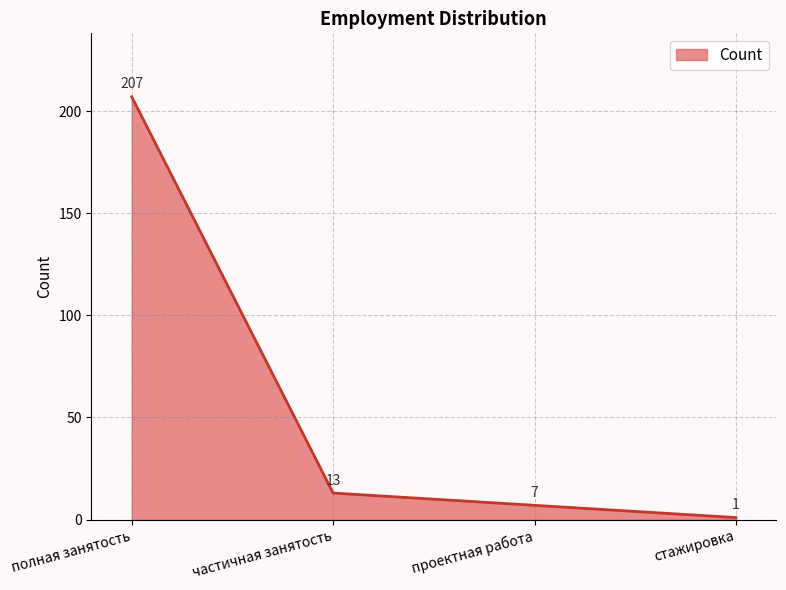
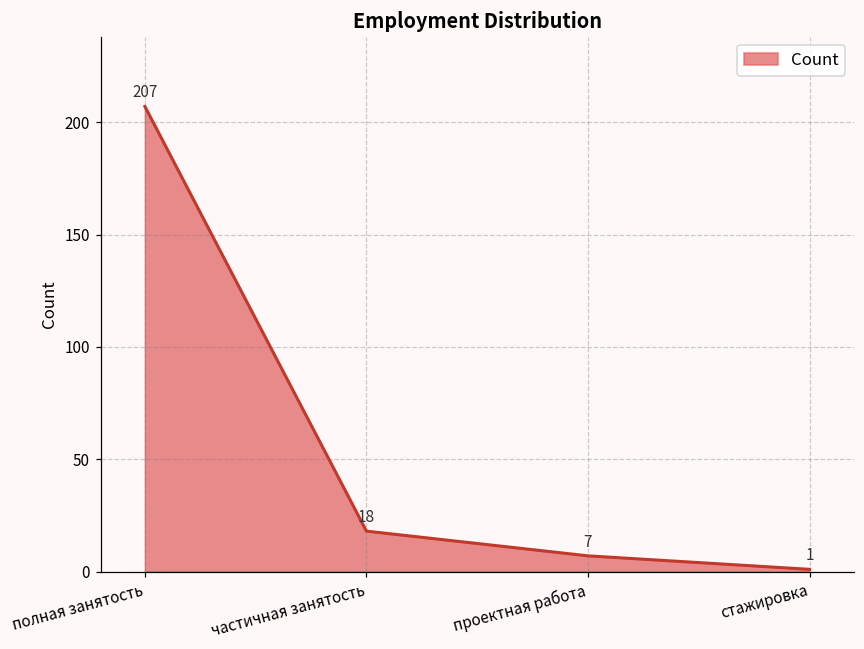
  {
    "полная занятость": 207,
-   "частичная занятость": 13,
+   "частичная занятость": 18,
    "проектная работа": 7,
    "стажировка": 1
  }
